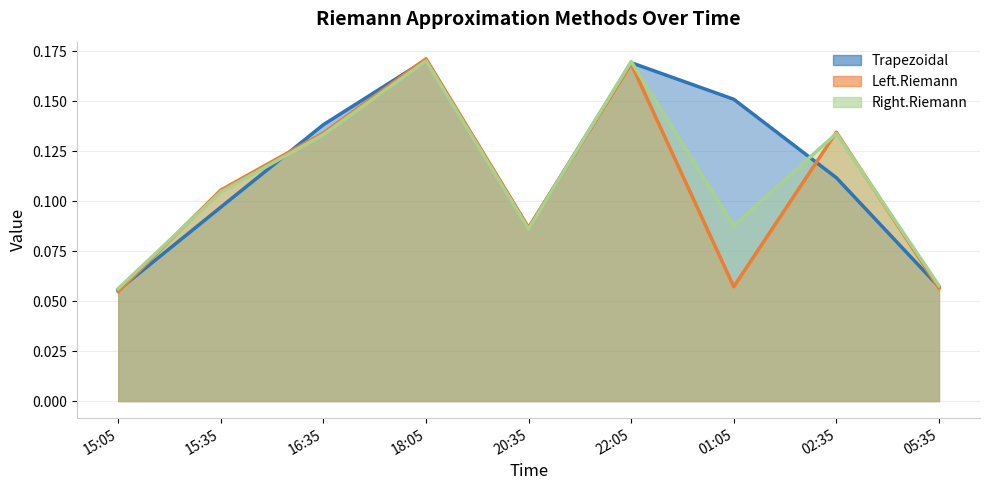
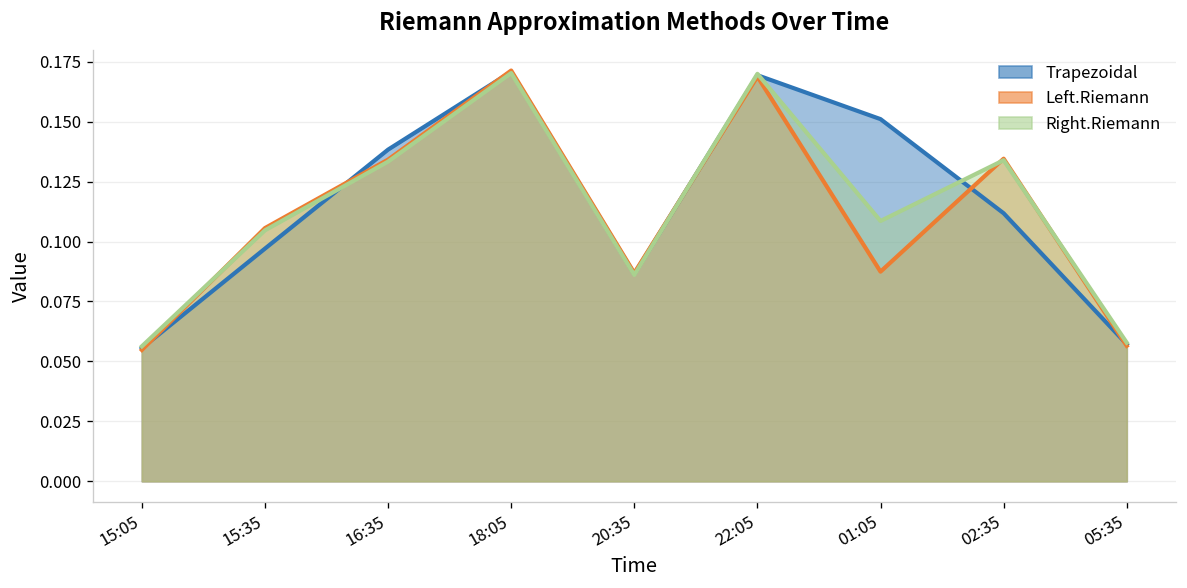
  {
    "Trapezoidal": {
      "15:35": 0.097,
      "16:35": 0.138,
      "01:05": 0.151,
      "02:35": 0.112
    },
    "Left.Riemann": {
-     "01:05": 0.057
+     "01:05": 0.087
    },
    "Right.Riemann": {
-     "01:05": 0.088
+     "01:05": 0.109
    }
  }
